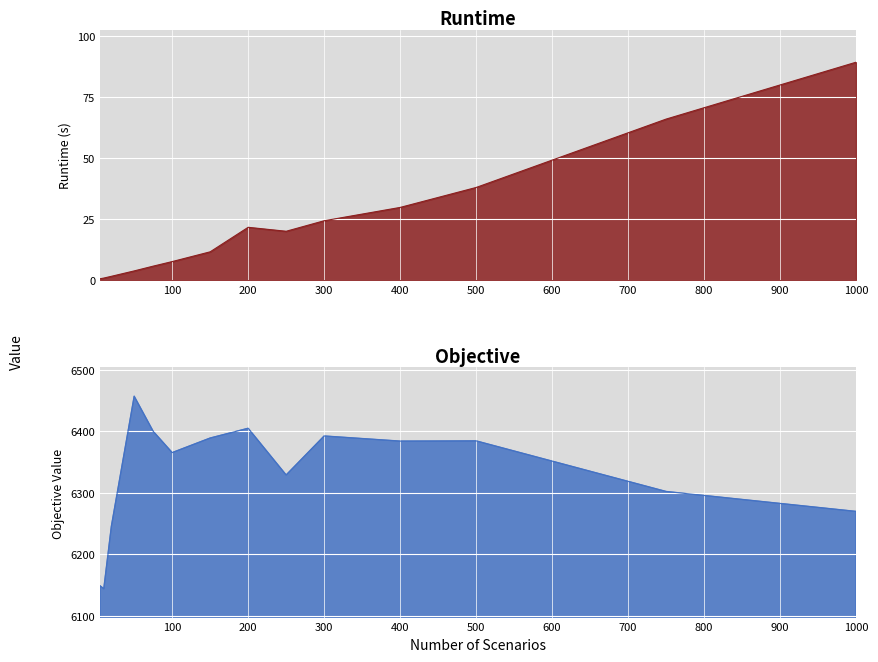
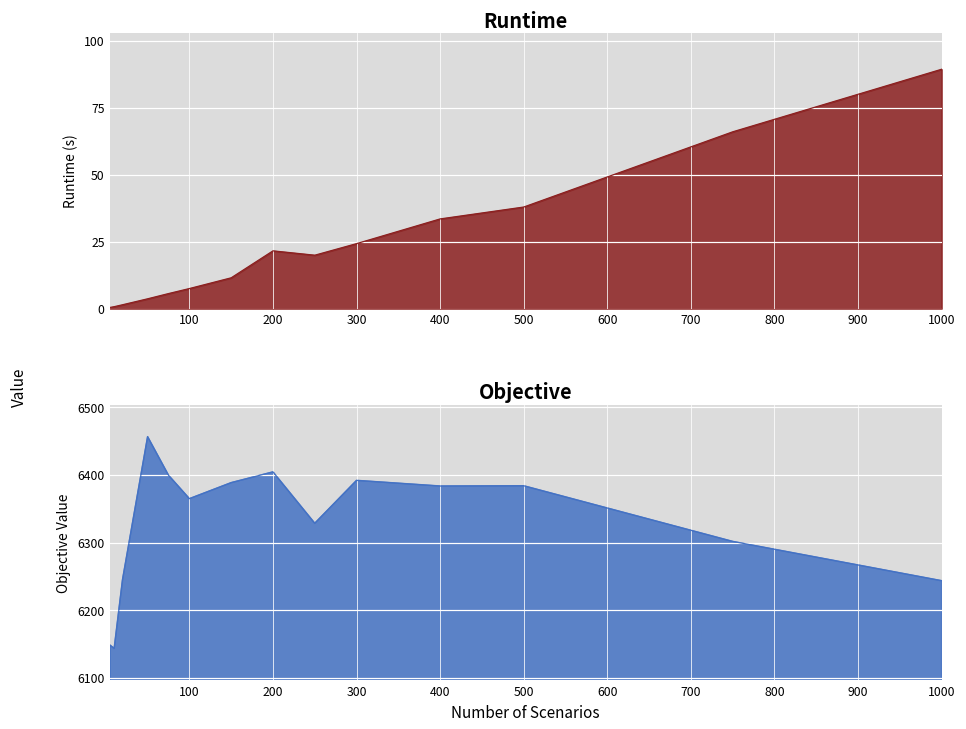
  {
    "Runtime": {
      "100": 7,
      "200": 22,
      "300": 24,
-     "400": 30,
+     "400": 33,
      "500": 38,
      "1000": 89
    },
    "Objective": {
      "100": 6370,
      "200": 6400,
      "300": 6390,
      "400": 6380,
      "500": 6380,
-     "1000": 6270
+     "1000": 6240
    }
  }
